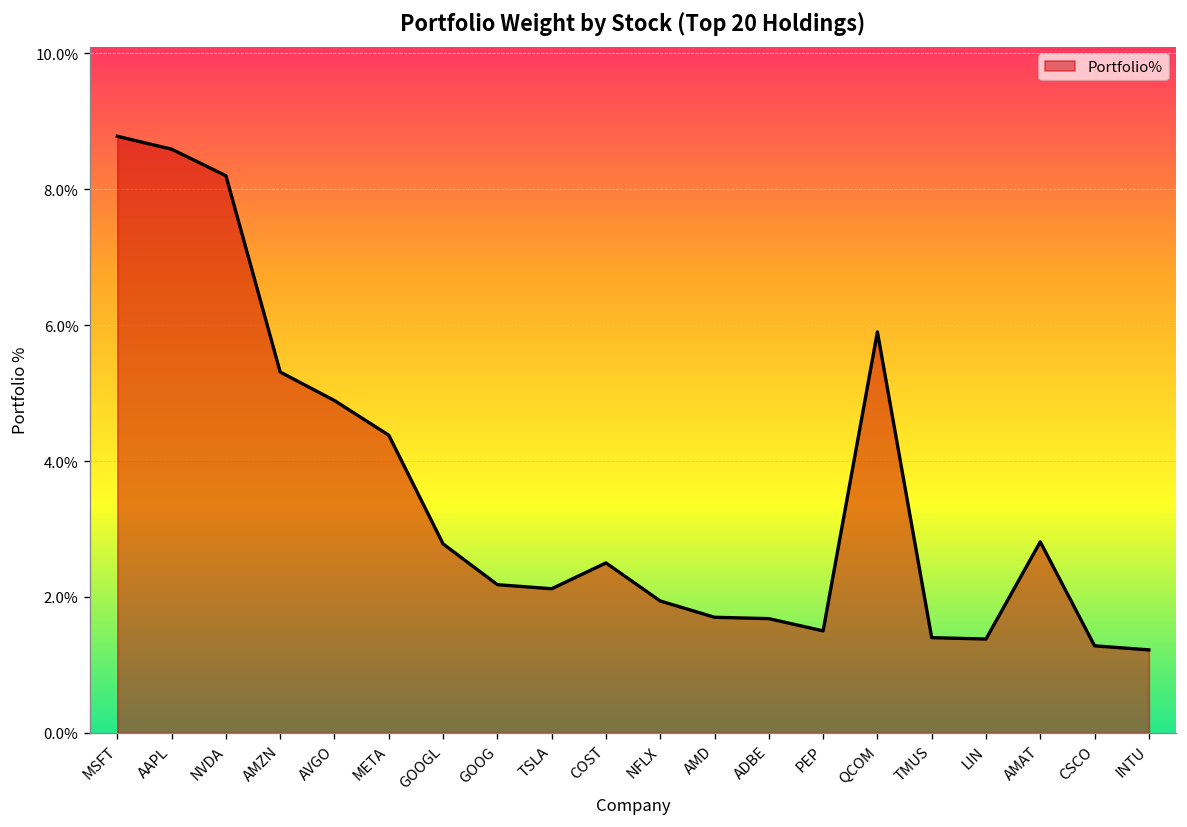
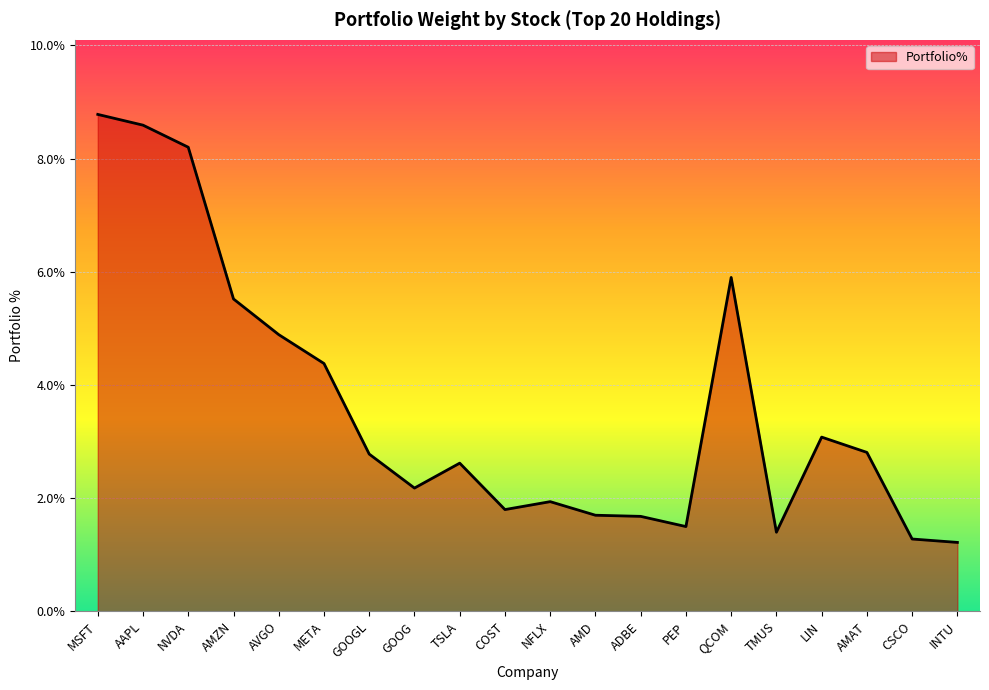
  {
    "MSFT": "8.8%",
    "AAPL": "8.6%",
    "NVDA": "8.2%",
-   "AMZN": "5.3%",
+   "AMZN": "5.5%",
    "AVGO": "4.9%",
    "META": "4.4%",
    "GOOGL": "2.8%",
    "GOOG": "2.2%",
-   "TSLA": "2.1%",
-   "COST": "2.5%",
+   "TSLA": "2.6%",
+   "COST": "1.8%",
    "NFLX": "1.9%",
    "AMD": "1.7%",
    "ADBE": "1.7%",
    "PEP": "1.5%",
    "QCOM": "5.9%",
    "TMUS": "1.4%",
-   "LIN": "1.4%",
+   "LIN": "3.1%",
    "AMAT": "2.8%",
    "CSCO": "1.3%",
    "INTU": "1.2%"
  }
